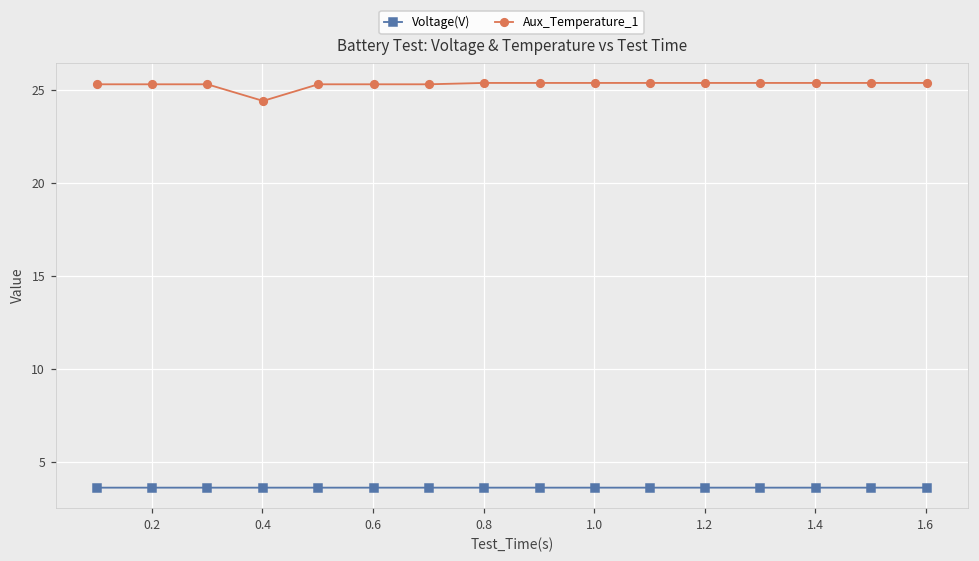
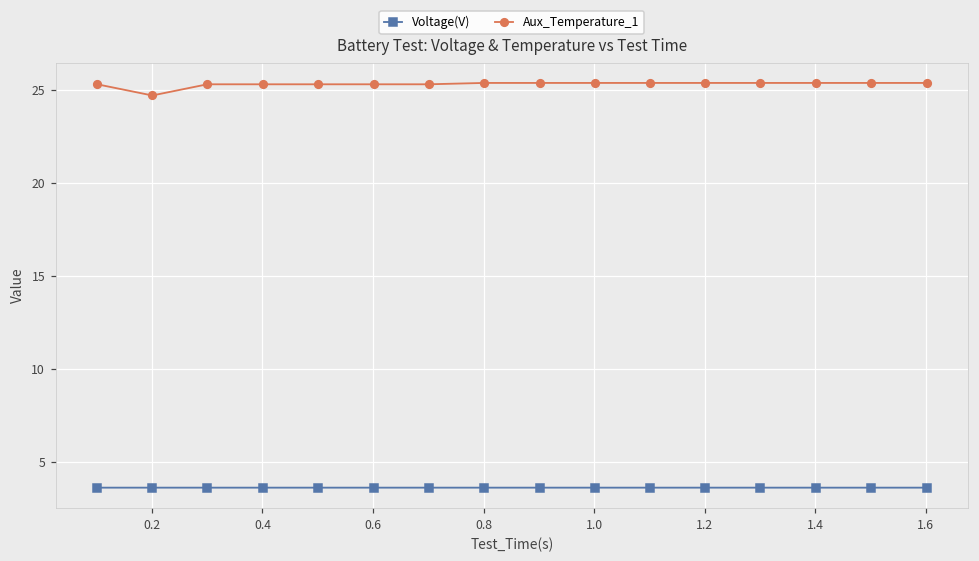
  {
    "Voltage(V)": {
      "0.2": 3.6,
      "0.4": 3.6,
      "0.6": 3.6,
      "0.8": 3.6,
      "1.0": 3.6,
      "1.2": 3.6,
      "1.4": 3.6,
      "1.6": 3.6
    },
    "Aux_Temperature_1": {
-     "0.2": 25.3,
-     "0.4": 24.4,
+     "0.2": 24.7,
+     "0.4": 25.3,
      "0.6": 25.3,
      "0.8": 25.4,
      "1.0": 25.4,
      "1.2": 25.4,
      "1.4": 25.4,
      "1.6": 25.4
    }
  }
